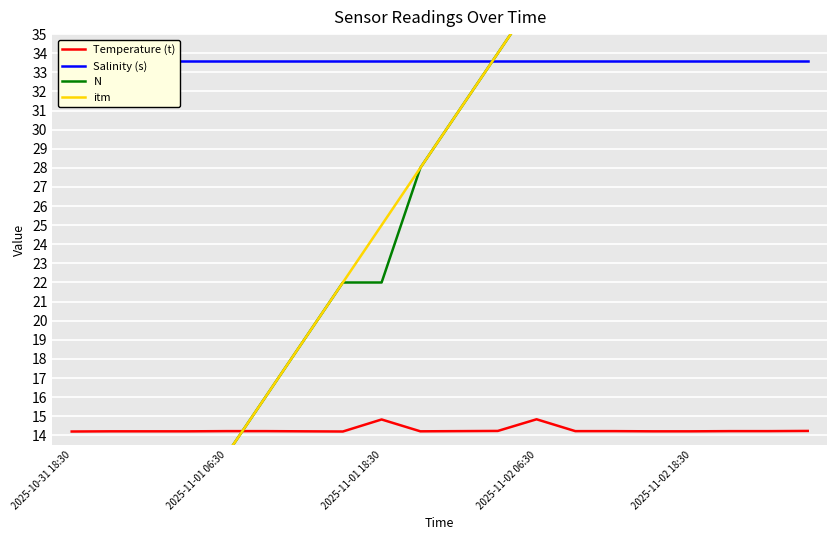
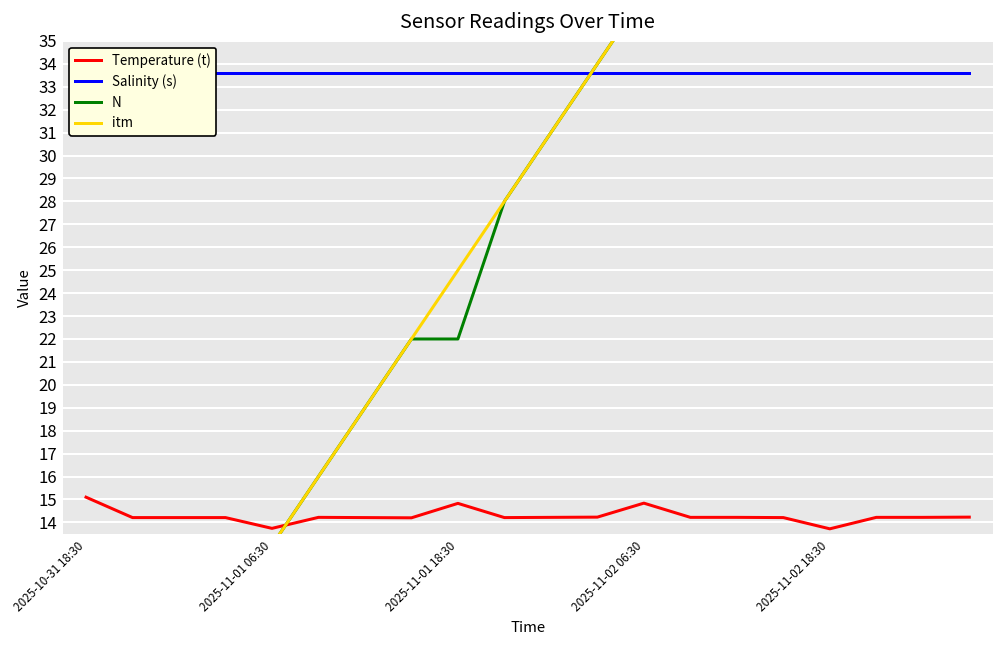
  {
    "Temperature (t)": {
-     "2025-10-31 18:30": 14.2,
-     "2025-11-01 06:30": 14.2,
+     "2025-10-31 18:30": 15.1,
+     "2025-11-01 06:30": 13.7,
      "2025-11-01 18:30": 14.8,
      "2025-11-02 06:30": 14.8,
-     "2025-11-02 18:30": 14.2
+     "2025-11-02 18:30": 13.7
    },
    "Salinity (s)": {
      "2025-11-01 06:30": 33.6,
      "2025-11-01 18:30": 33.6,
      "2025-11-02 06:30": 33.6,
      "2025-11-02 18:30": 33.6
    },
    "N": {
      "2025-11-01 18:30": 22.0
    },
    "itm": {
      "2025-11-01 18:30": 25.0
    }
  }
